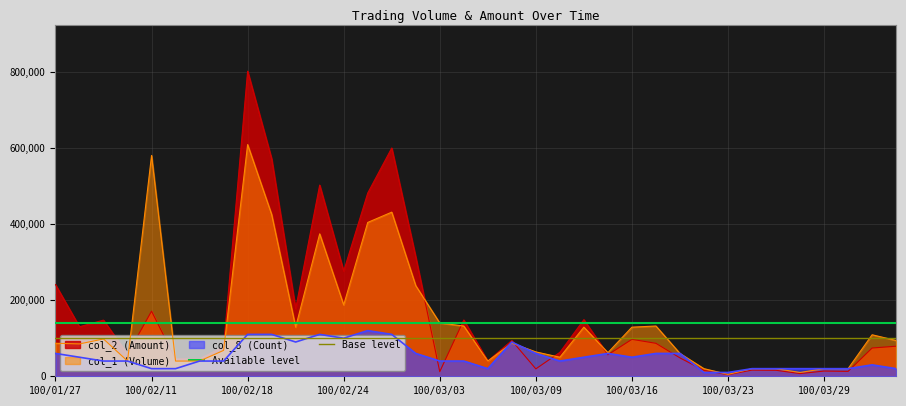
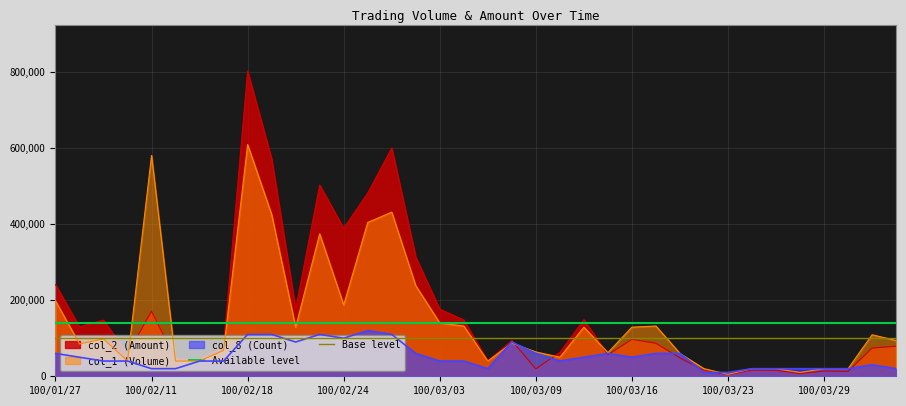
  {
    "col_2 (Amount)": {
      "100/01/27": "240,000",
      "100/02/11": "170,000",
      "100/02/18": "800,000",
-     "100/02/24": "280,000",
-     "100/03/03": "10,000",
+     "100/02/24": "390,000",
+     "100/03/03": "180,000",
      "100/03/09": "20,000",
      "100/03/16": "100,000"
    },
    "col_1 (Volume)": {
-     "100/01/27": "90,000",
+     "100/01/27": "200,000",
      "100/02/11": "580,000",
      "100/02/18": "610,000",
      "100/02/24": "190,000",
      "100/03/03": "140,000",
      "100/03/16": "130,000"
    },
    "col_8 (Count)": {
      "100/01/27": "60,000",
      "100/02/18": "110,000",
      "100/03/03": "40,000",
      "100/03/16": "50,000"
    }
  }
